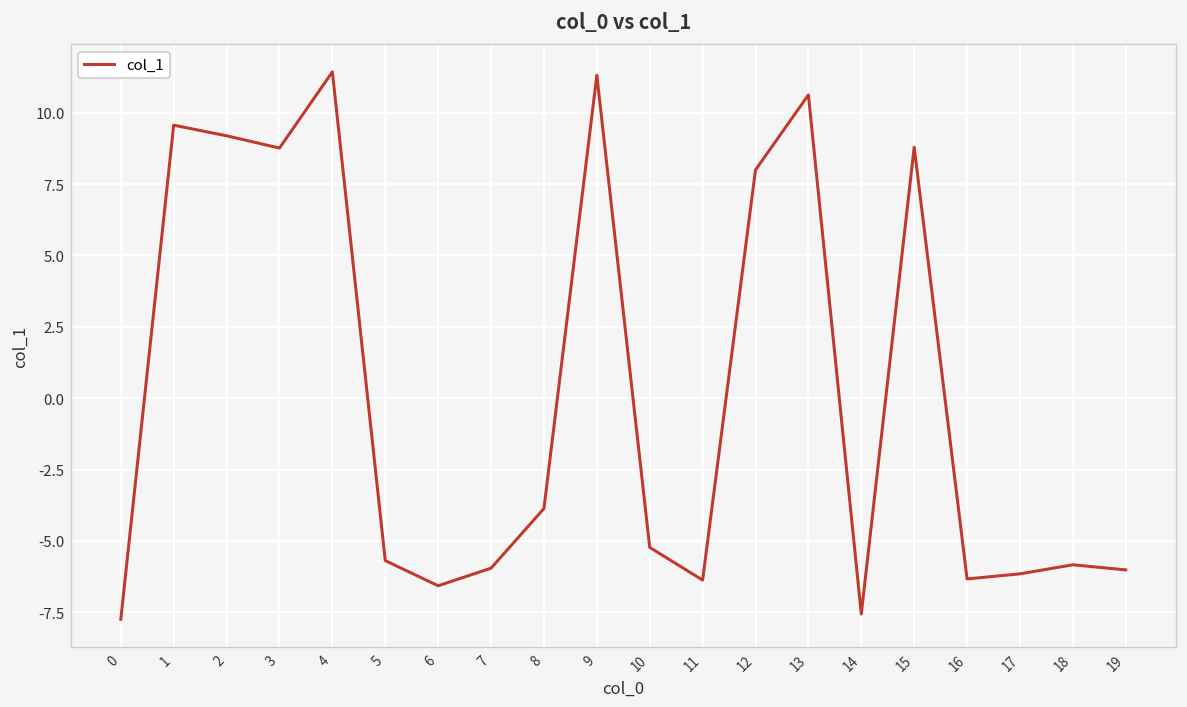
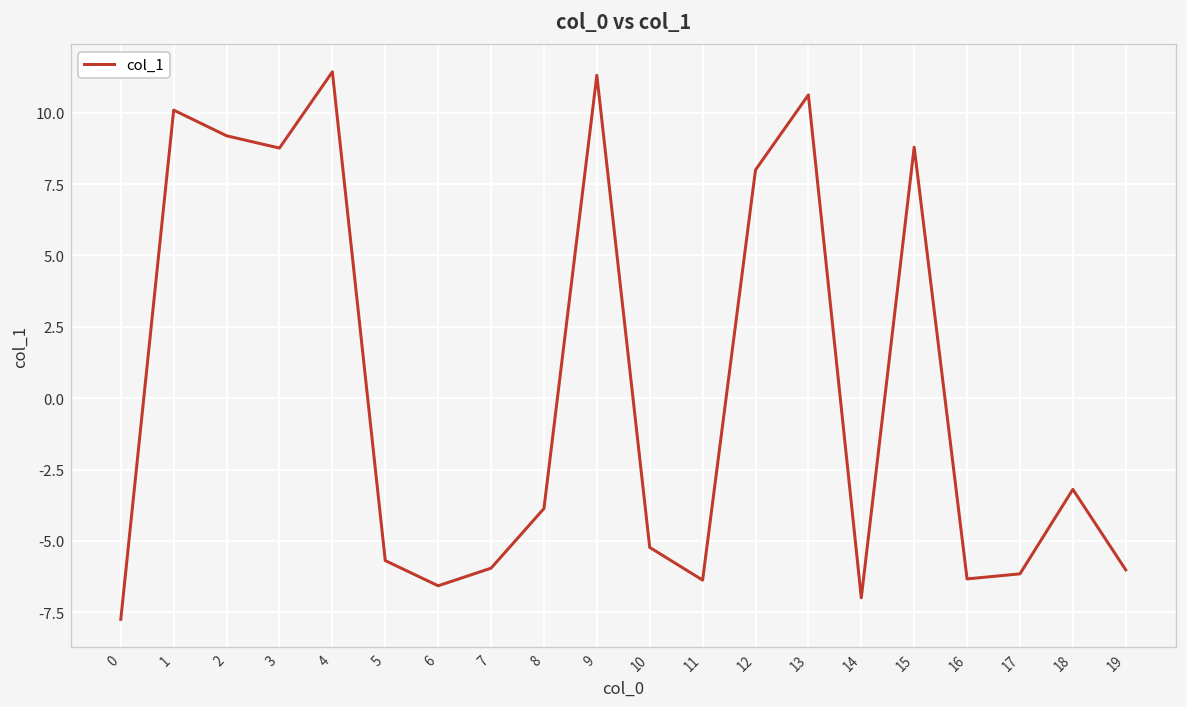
  {
    "0": -7.7,
-   "1": 9.6,
+   "1": 10.1,
    "2": 9.2,
    "3": 8.8,
    "4": 11.4,
    "5": -5.7,
    "6": -6.6,
    "7": -6.0,
    "8": -3.9,
    "9": 11.3,
    "10": -5.2,
    "11": -6.4,
    "12": 8.0,
    "13": 10.6,
-   "14": -7.6,
+   "14": -7.0,
    "15": 8.8,
    "16": -6.3,
    "17": -6.2,
-   "18": -5.8,
+   "18": -3.2,
    "19": -6.0
  }
